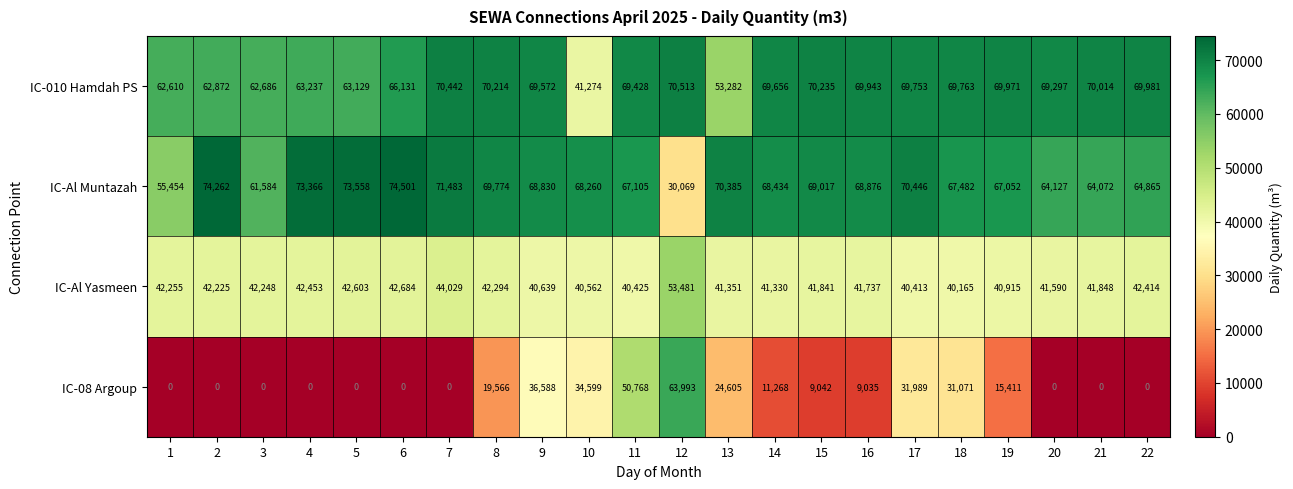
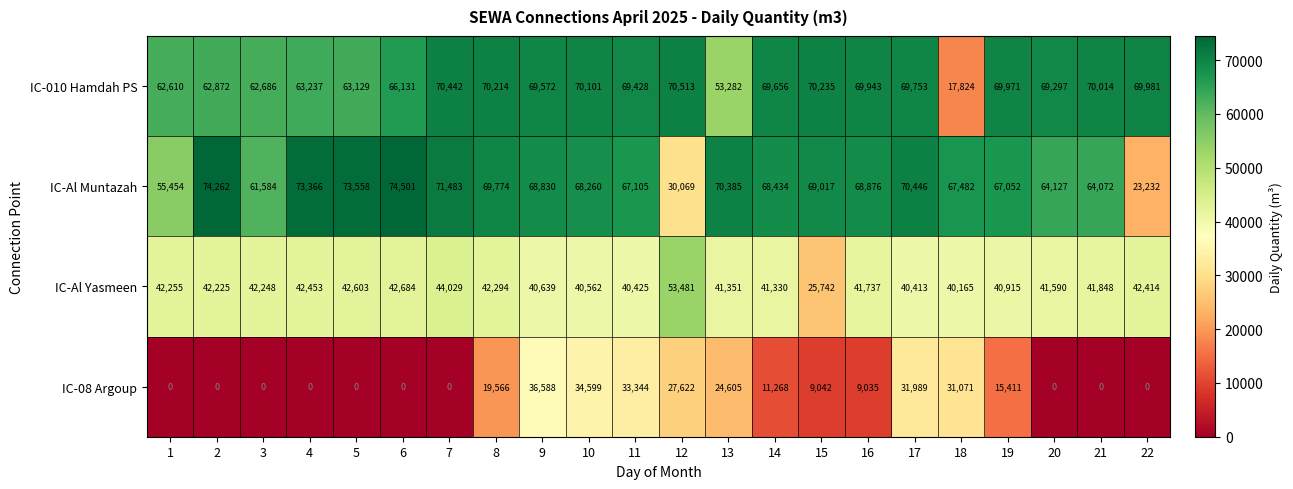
  {
    "IC-010 Hamdah PS": {
      "1": "62,610",
      "2": "62,872",
      "3": "62,686",
      "4": "63,237",
      "5": "63,129",
      "6": "66,131",
      "7": "70,442",
      "8": "70,214",
      "9": "69,572",
-     "10": "41,274",
+     "10": "70,101",
      "11": "69,428",
      "12": "70,513",
      "13": "53,282",
      "14": "69,656",
      "15": "70,235",
      "16": "69,943",
      "17": "69,753",
-     "18": "69,763",
+     "18": "17,824",
      "19": "69,971",
      "20": "69,297",
      "21": "70,014",
      "22": "69,981"
    },
    "IC-Al Muntazah": {
      "1": "55,454",
      "2": "74,262",
      "3": "61,584",
      "4": "73,366",
      "5": "73,558",
      "6": "74,501",
      "7": "71,483",
      "8": "69,774",
      "9": "68,830",
      "10": "68,260",
      "11": "67,105",
      "12": "30,069",
      "13": "70,385",
      "14": "68,434",
      "15": "69,017",
      "16": "68,876",
      "17": "70,446",
      "18": "67,482",
      "19": "67,052",
      "20": "64,127",
      "21": "64,072",
-     "22": "64,865"
+     "22": "23,232"
    },
    "IC-Al Yasmeen": {
      "1": "42,255",
      "2": "42,225",
      "3": "42,248",
      "4": "42,453",
      "5": "42,603",
      "6": "42,684",
      "7": "44,029",
      "8": "42,294",
      "9": "40,639",
      "10": "40,562",
      "11": "40,425",
      "12": "53,481",
      "13": "41,351",
      "14": "41,330",
-     "15": "41,841",
+     "15": "25,742",
      "16": "41,737",
      "17": "40,413",
      "18": "40,165",
      "19": "40,915",
      "20": "41,590",
      "21": "41,848",
      "22": "42,414"
    },
    "IC-08 Argoup": {
      "1": "0",
      "2": "0",
      "3": "0",
      "4": "0",
      "5": "0",
      "6": "0",
      "7": "0",
      "8": "19,566",
      "9": "36,588",
      "10": "34,599",
-     "11": "50,768",
-     "12": "63,993",
+     "11": "33,344",
+     "12": "27,622",
      "13": "24,605",
      "14": "11,268",
      "15": "9,042",
      "16": "9,035",
      "17": "31,989",
      "18": "31,071",
      "19": "15,411",
      "20": "0",
      "21": "0",
      "22": "0"
    }
  }
